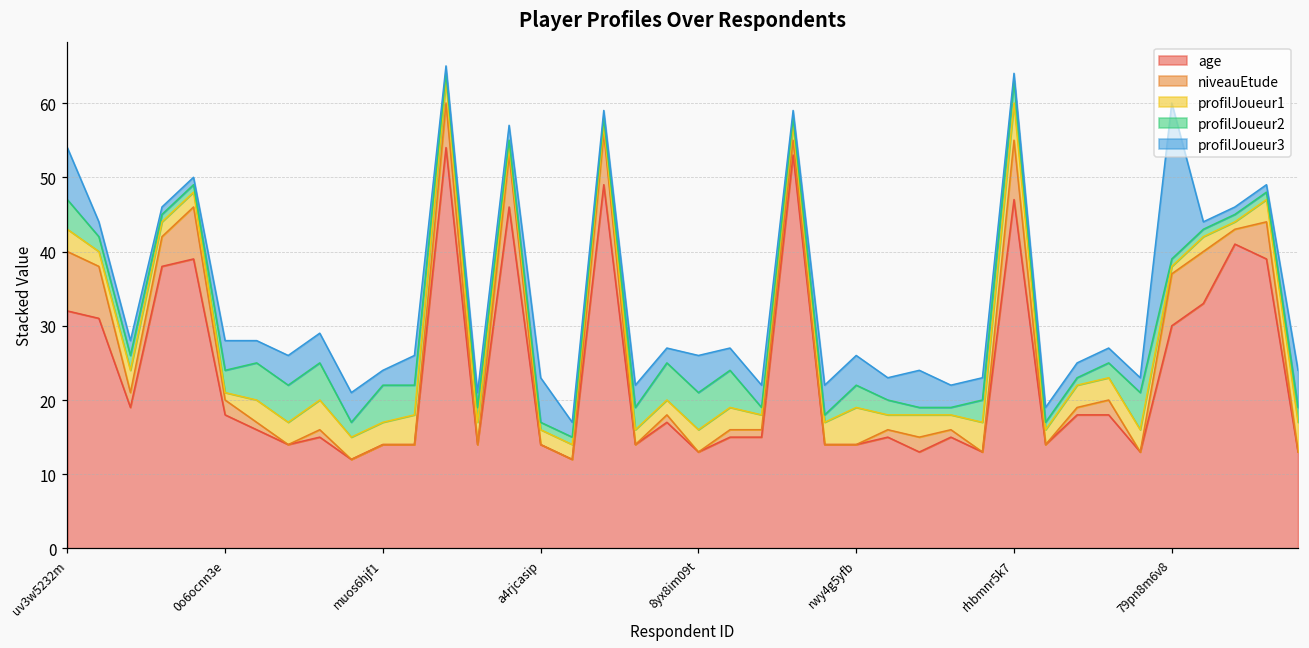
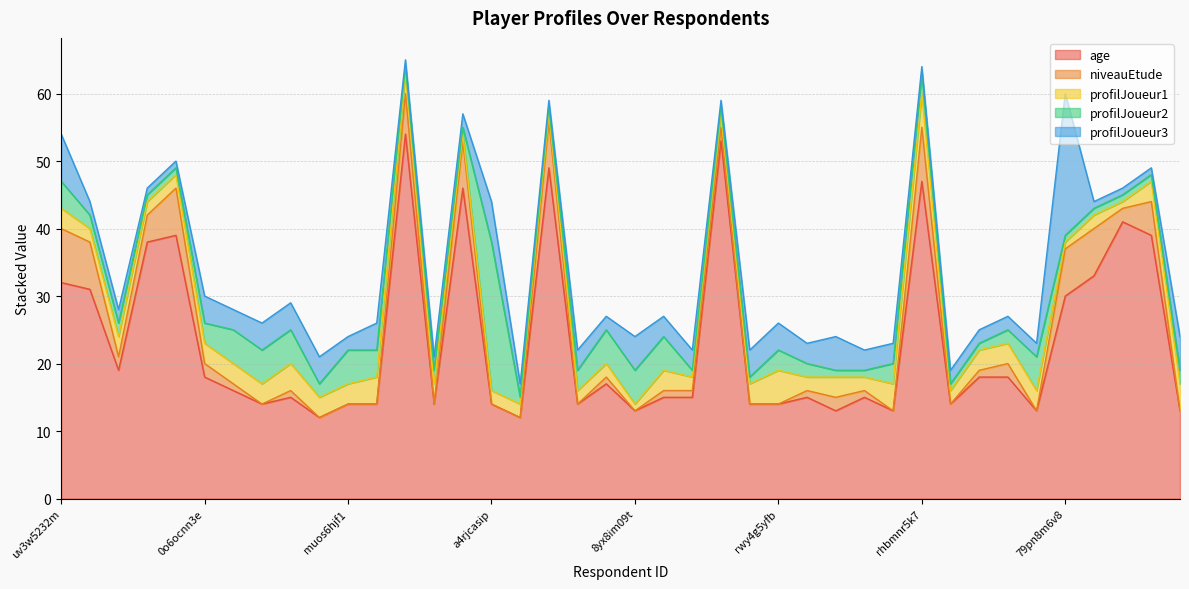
  {
    "profilJoueur1": {
      "uv3w5232m": 3,
-     "0o6ocnn3e": 1,
+     "0o6ocnn3e": 3,
      "muos6hjf1": 3,
      "a4rjcasip": 2,
-     "8yx8im09t": 3,
+     "8yx8im09t": 1,
      "rwy4g5yfb": 5,
      "rhbmnr5k7": 5,
      "79pn8m6v8": 1
    },
    "profilJoueur2": {
      "uv3w5232m": 4,
      "0o6ocnn3e": 3,
      "muos6hjf1": 5,
-     "a4rjcasip": 1,
+     "a4rjcasip": 22,
      "8yx8im09t": 5,
      "rwy4g5yfb": 3,
      "rhbmnr5k7": 3,
      "79pn8m6v8": 1
    },
    "profilJoueur3": {
      "uv3w5232m": 7,
      "0o6ocnn3e": 4,
      "muos6hjf1": 2,
      "a4rjcasip": 6,
      "8yx8im09t": 5,
      "rwy4g5yfb": 4,
      "rhbmnr5k7": 1
    }
  }
